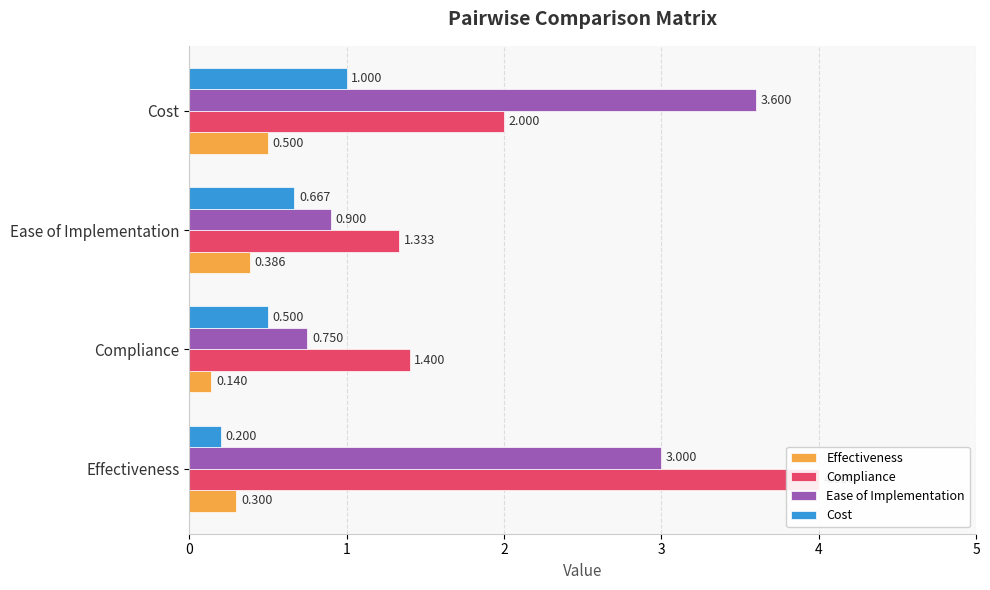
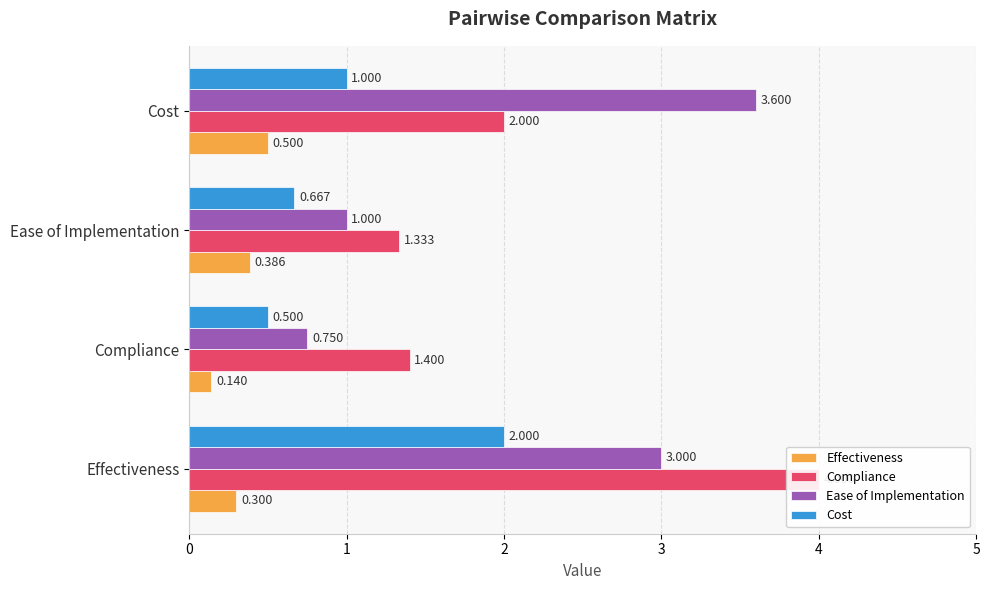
  {
    "Effectiveness": {
      "Cost": 0.500,
      "Ease of Implementation": 0.386,
      "Compliance": 0.140,
      "Effectiveness": 0.300
    },
    "Compliance": {
      "Cost": 2.000,
      "Ease of Implementation": 1.333,
      "Compliance": 1.400
    },
    "Ease of Implementation": {
      "Cost": 3.600,
-     "Ease of Implementation": 0.900,
+     "Ease of Implementation": 1.000,
      "Compliance": 0.750,
      "Effectiveness": 3.000
    },
    "Cost": {
      "Cost": 1.000,
      "Ease of Implementation": 0.667,
      "Compliance": 0.500,
-     "Effectiveness": 0.200
+     "Effectiveness": 2.000
    }
  }
